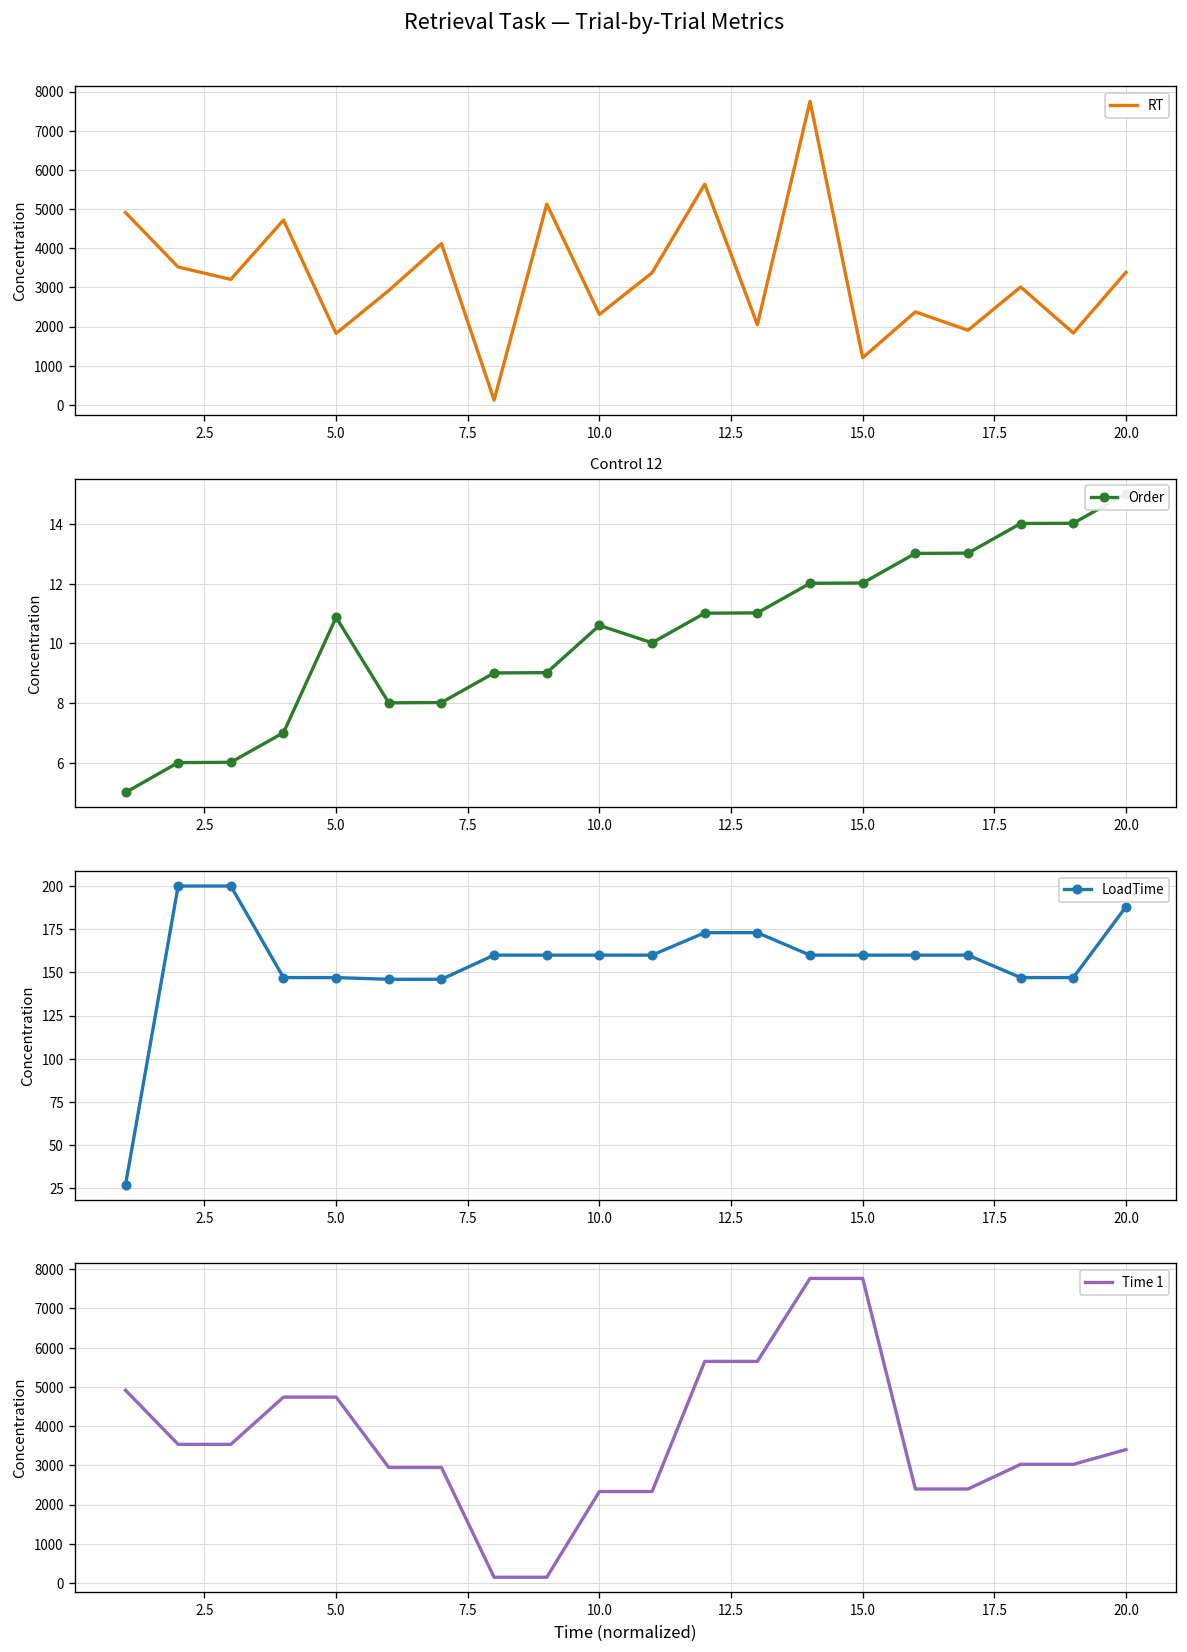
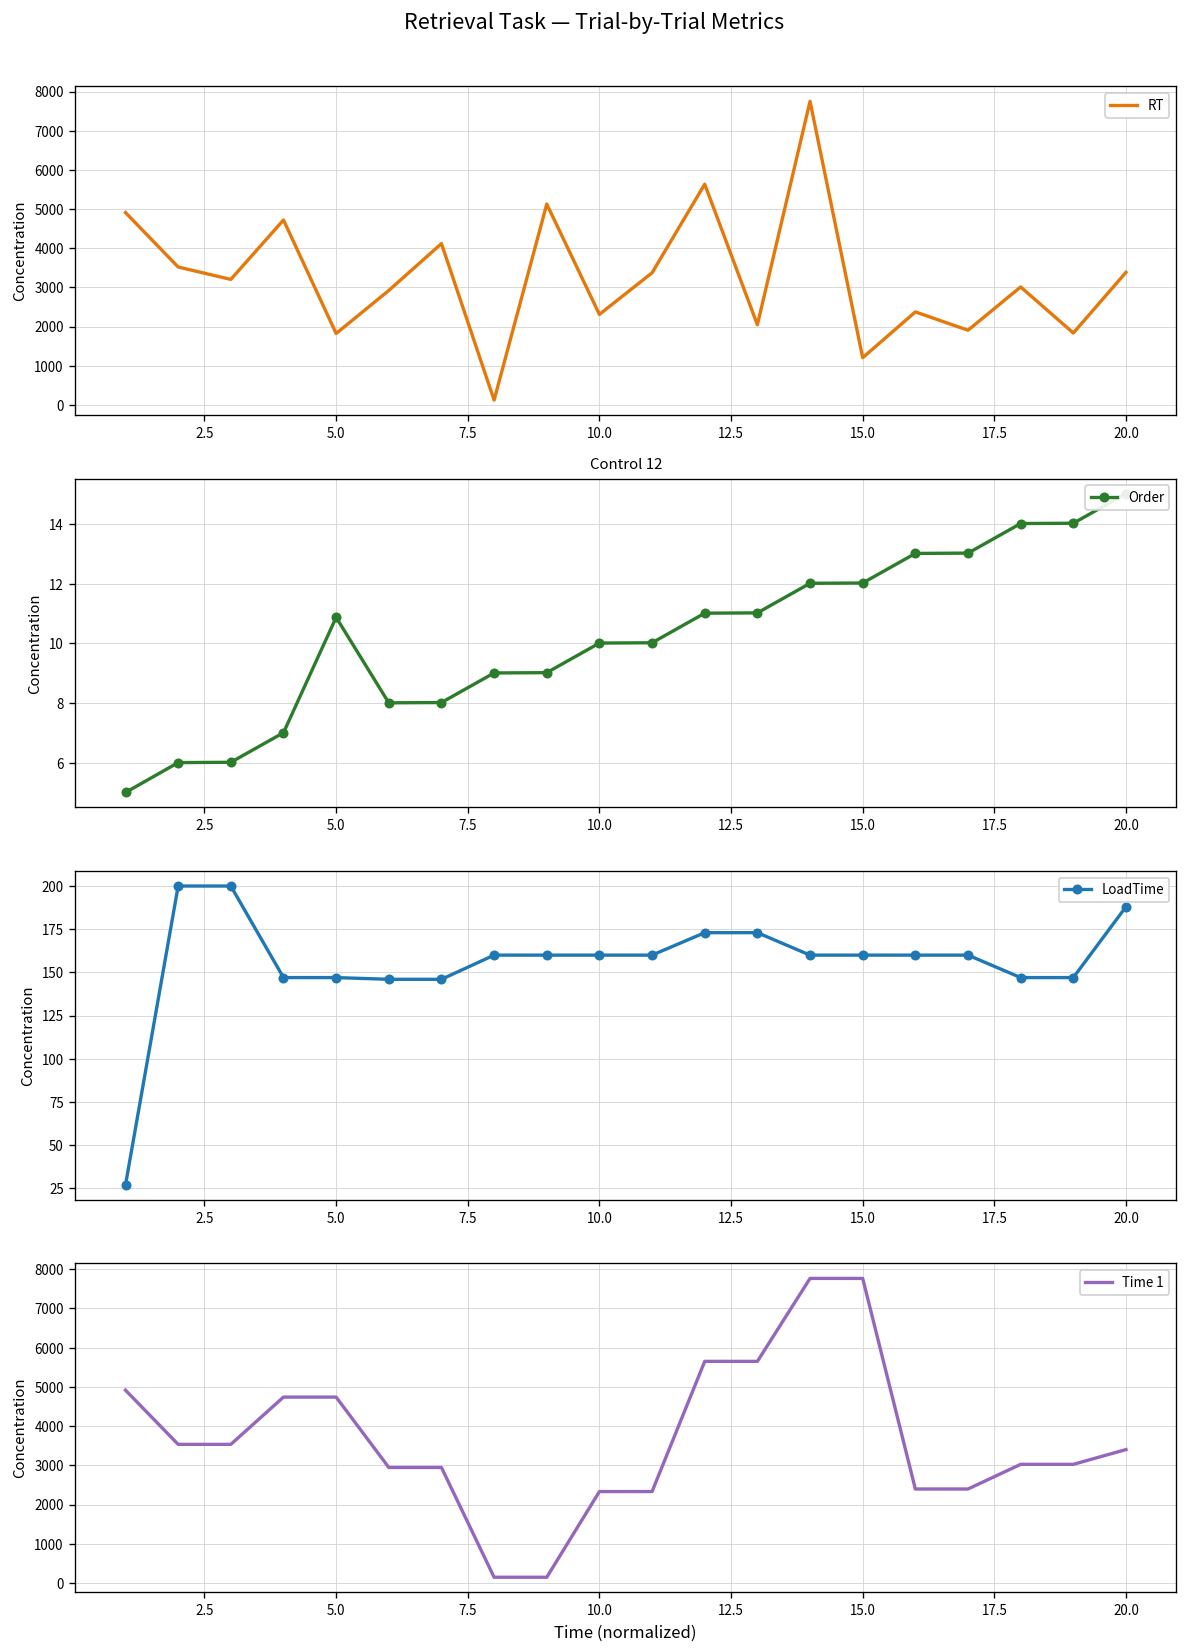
  {
    "Control 12": {
      "5.0": 10.9,
-     "10.0": 10.6,
+     "10.0": 10.0,
      "15.0": 12.0
    }
  }
